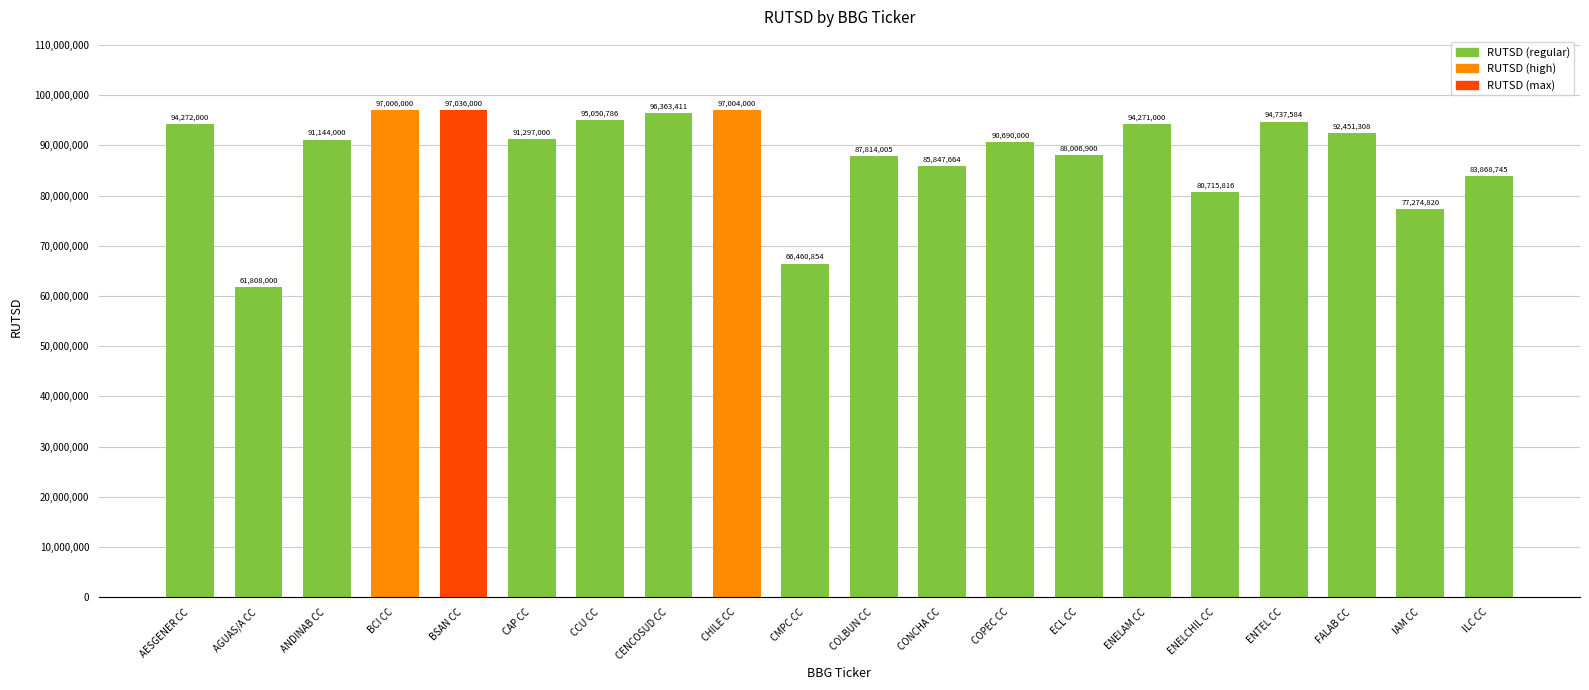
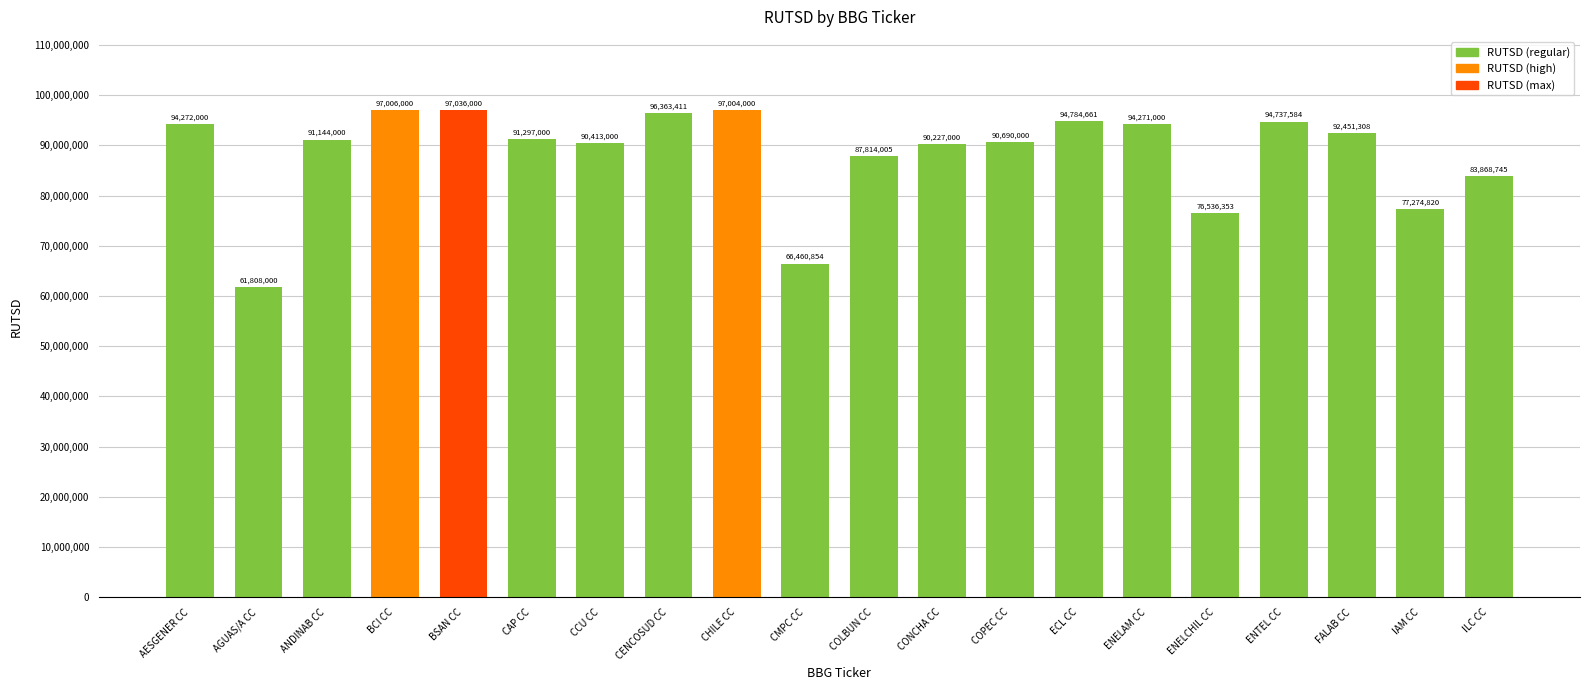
  {
    "AESGENER CC": "94,272,000",
    "AGUAS/A CC": "61,808,000",
    "ANDINAB CC": "91,144,000",
    "BCI CC": "97,006,000",
    "BSAN CC": "97,036,000",
    "CAP CC": "91,297,000",
-   "CCU CC": "95,050,786",
+   "CCU CC": "90,413,000",
    "CENCOSUD CC": "96,363,411",
    "CHILE CC": "97,004,000",
    "CMPC CC": "66,460,854",
    "COLBUN CC": "87,814,005",
-   "CONCHA CC": "85,847,664",
+   "CONCHA CC": "90,227,000",
    "COPEC CC": "90,690,000",
-   "ECL CC": "88,006,900",
+   "ECL CC": "94,784,661",
    "ENELAM CC": "94,271,000",
-   "ENELCHIL CC": "80,715,816",
+   "ENELCHIL CC": "76,536,353",
    "ENTEL CC": "94,737,584",
    "FALAB CC": "92,451,308",
    "IAM CC": "77,274,820",
    "ILC CC": "83,868,745"
  }
